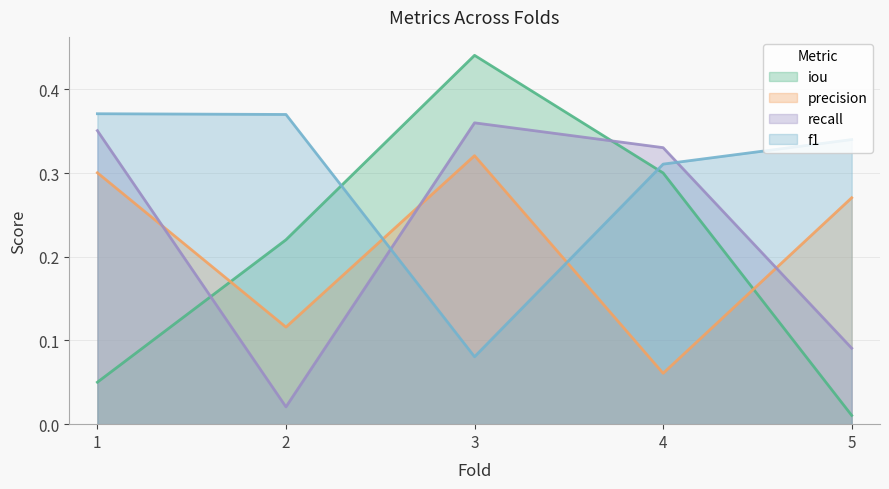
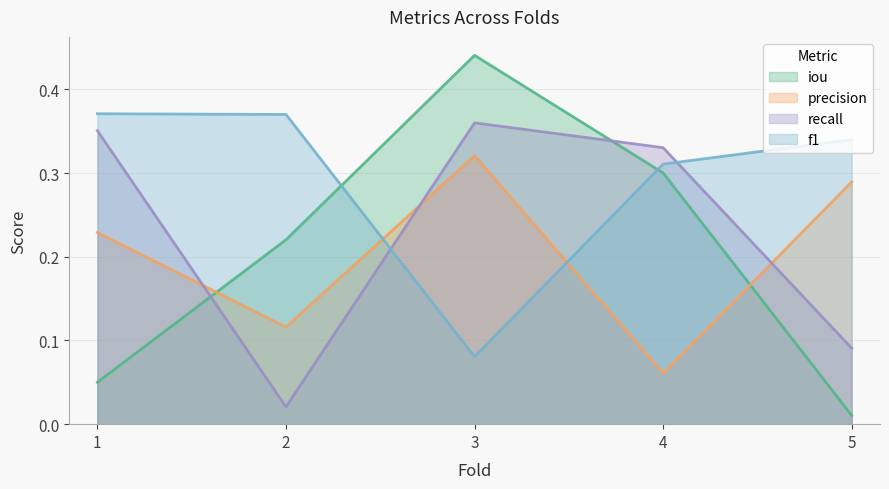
  {
    "precision": {
-     "1": 0.30,
+     "1": 0.23,
      "2": 0.12,
      "3": 0.32,
      "4": 0.06,
-     "5": 0.27
+     "5": 0.29
    }
  }
